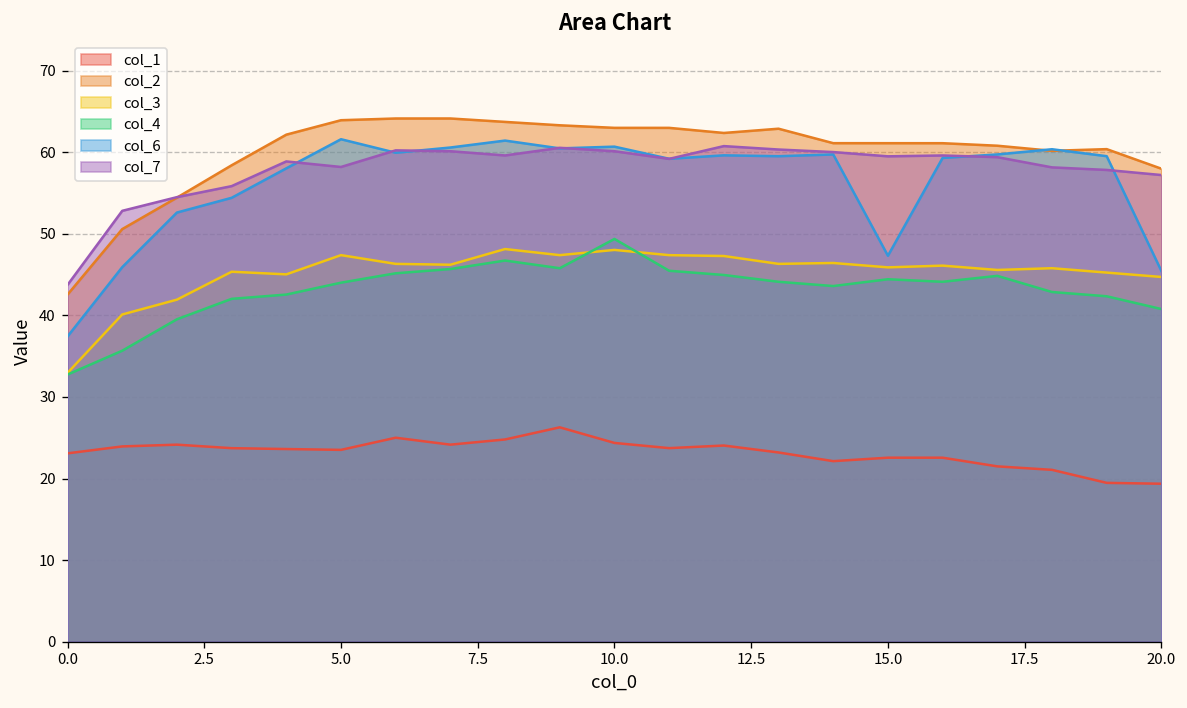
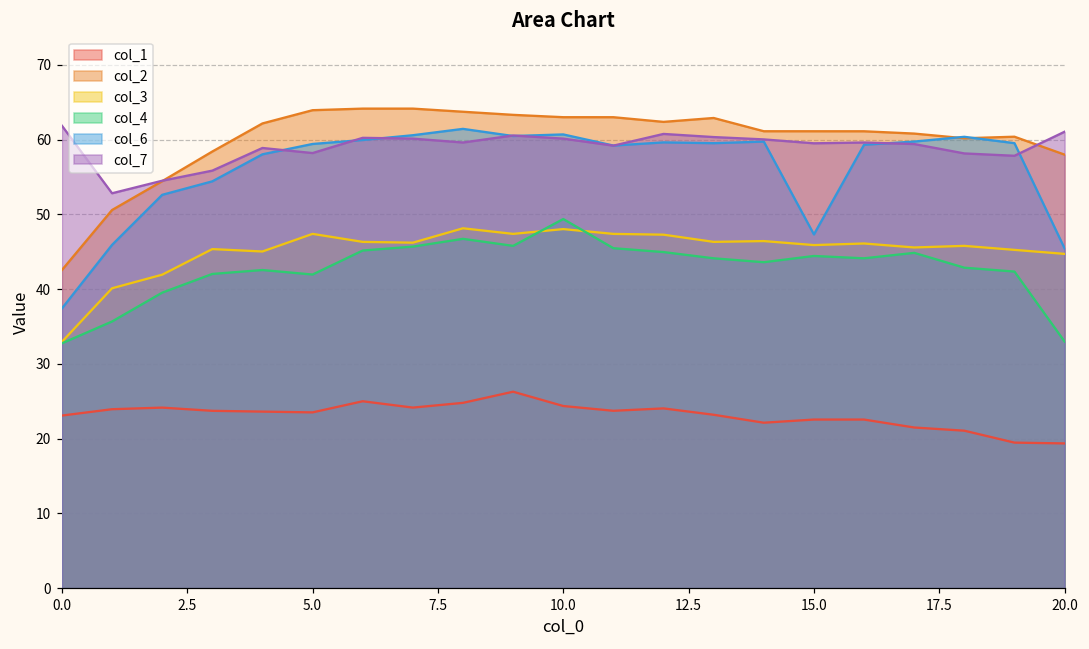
  {
    "col_4": {
-     "5.0": 44,
+     "5.0": 42,
      "10.0": 49,
      "15.0": 44,
-     "20.0": 41
+     "20.0": 33
    },
    "col_6": {
      "0.0": 37,
-     "5.0": 62,
+     "5.0": 59,
      "10.0": 61,
      "15.0": 47,
      "20.0": 45
    },
    "col_7": {
-     "0.0": 44,
+     "0.0": 62,
      "5.0": 58,
      "10.0": 60,
      "15.0": 59,
-     "20.0": 57
+     "20.0": 61
    }
  }
